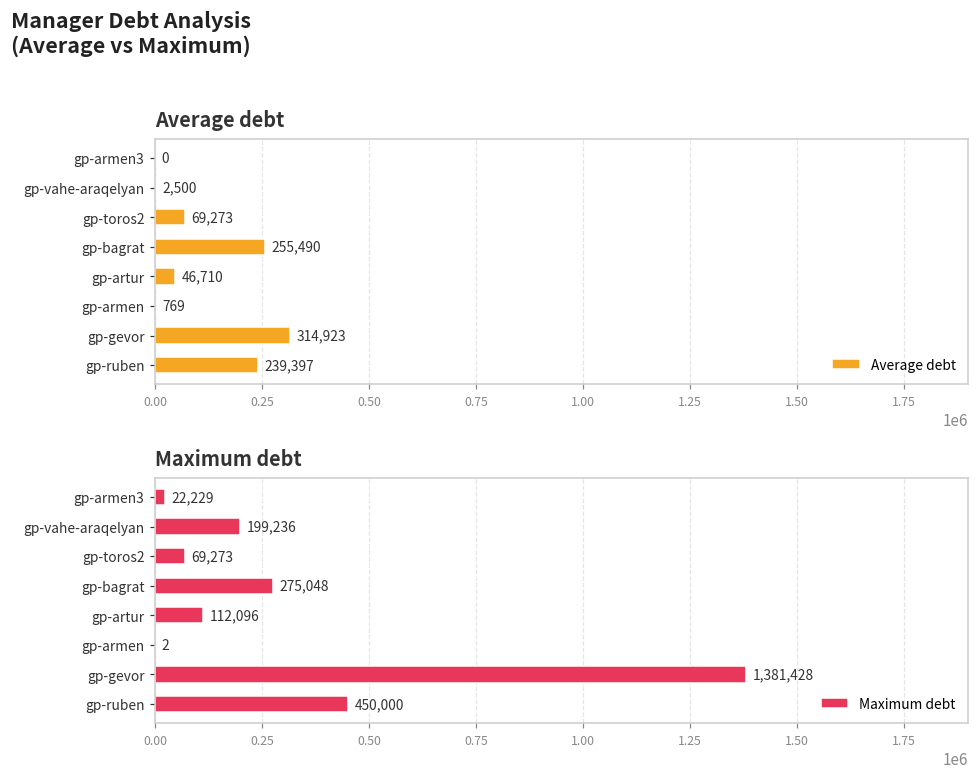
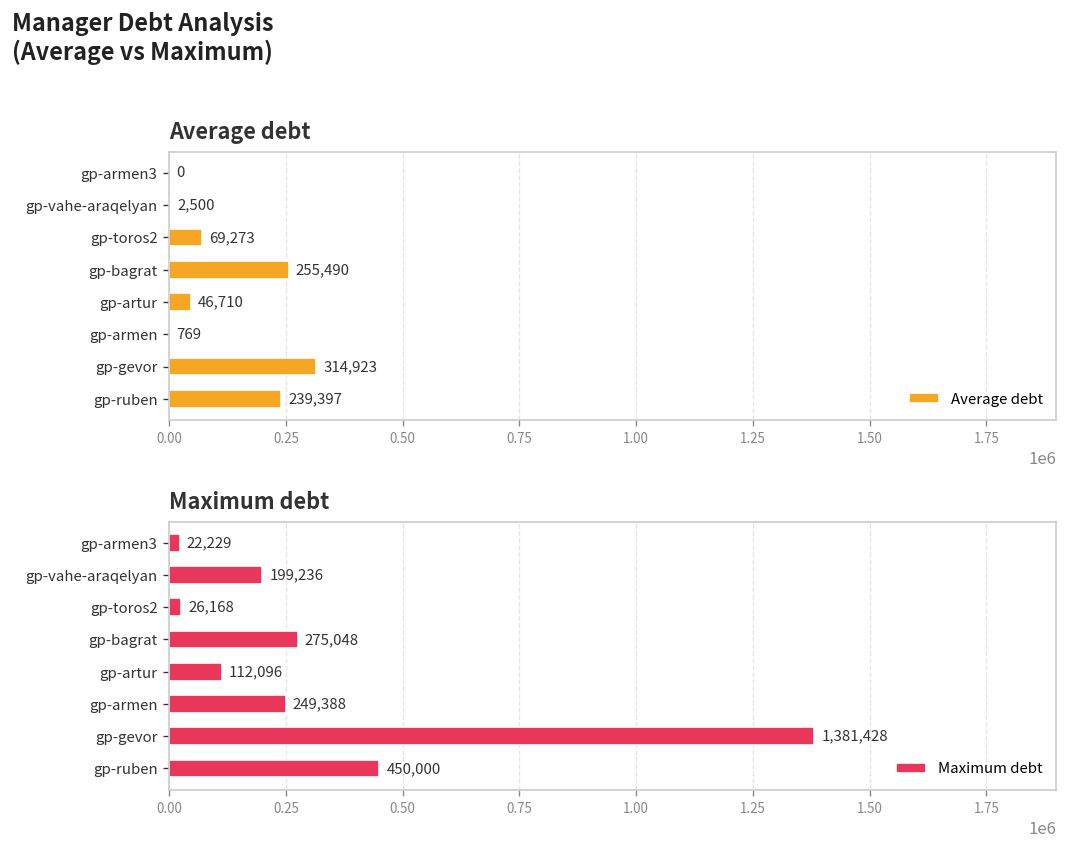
  {
    "Average debt": {
      "gp-armen3": "0",
      "gp-vahe-araqelyan": "2,500",
      "gp-toros2": "69,273",
      "gp-bagrat": "255,490",
      "gp-artur": "46,710",
      "gp-armen": "769",
      "gp-gevor": "314,923",
      "gp-ruben": "239,397"
    },
    "Maximum debt": {
      "gp-armen3": "22,229",
      "gp-vahe-araqelyan": "199,236",
-     "gp-toros2": "69,273",
+     "gp-toros2": "26,168",
      "gp-bagrat": "275,048",
      "gp-artur": "112,096",
-     "gp-armen": "2",
+     "gp-armen": "249,388",
      "gp-gevor": "1,381,428",
      "gp-ruben": "450,000"
    }
  }
